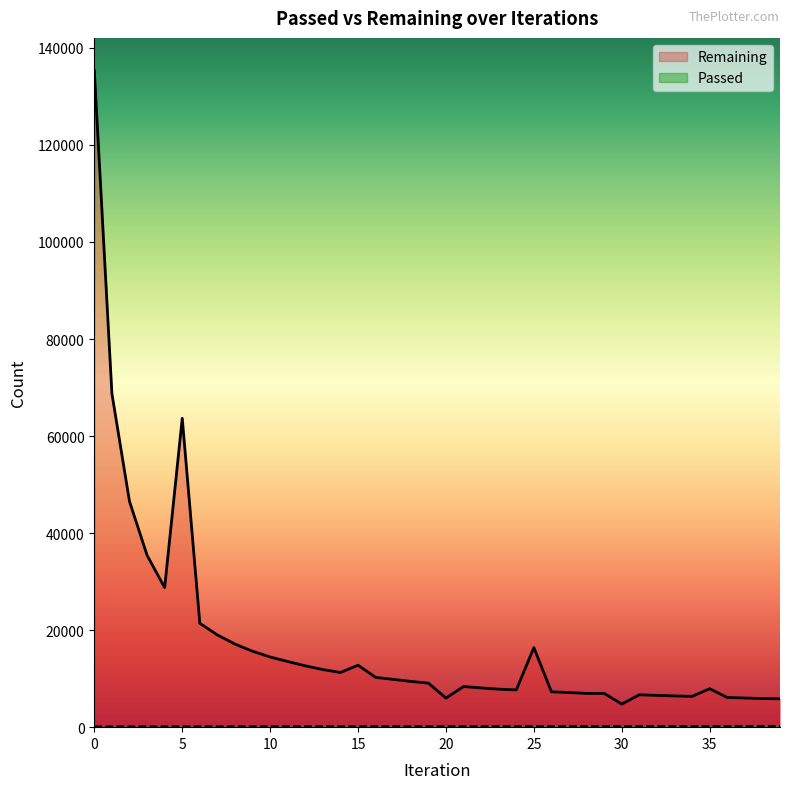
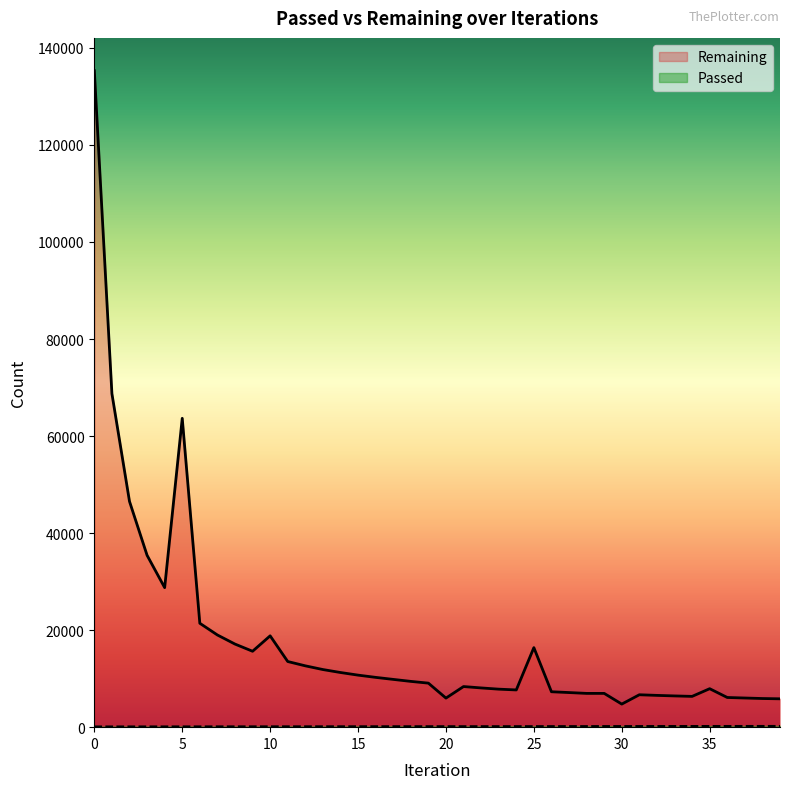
  {
    "Remaining": {
      "0": 135000,
      "5": 64000,
-     "10": 14000,
-     "15": 13000,
+     "10": 19000,
+     "15": 11000,
      "20": 6000,
      "25": 16000,
      "30": 5000,
      "35": 8000
    },
    "Passed": {
      "0": 0,
      "5": 0,
      "10": 0,
      "15": 0,
      "20": 0,
      "25": 0,
      "30": 0,
      "35": 0
    }
  }
